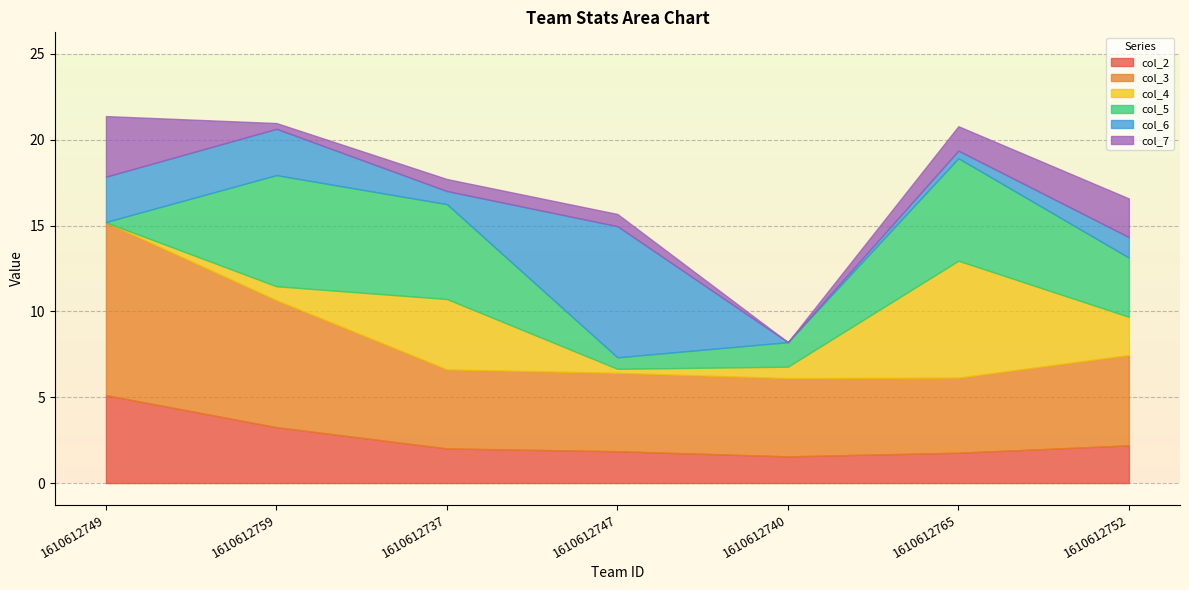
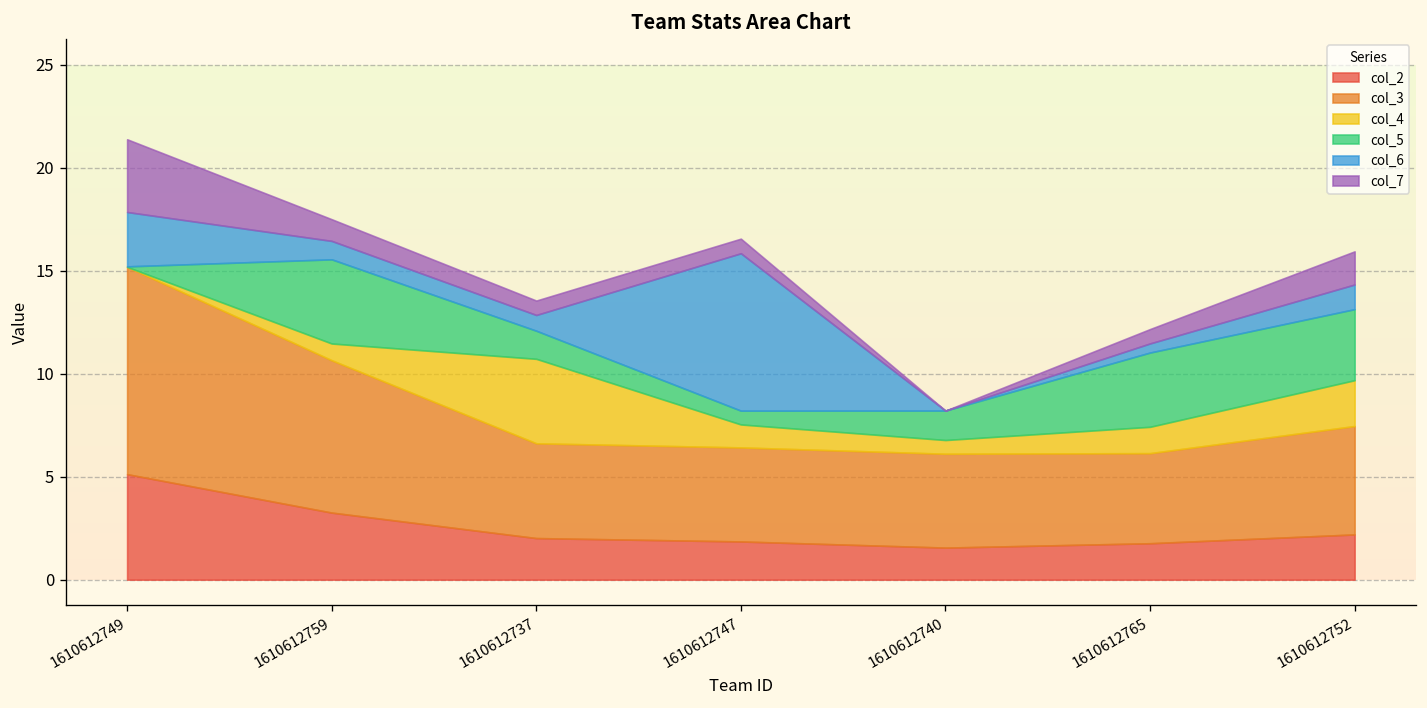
  {
    "col_4": {
      "1610612759": 0.8,
      "1610612737": 4.1,
-     "1610612747": 0.2,
+     "1610612747": 1.1,
      "1610612740": 0.7,
-     "1610612765": 6.8,
+     "1610612765": 1.3,
      "1610612752": 2.2
    },
    "col_5": {
-     "1610612759": 6.5,
-     "1610612737": 5.5,
+     "1610612759": 4.1,
+     "1610612737": 1.4,
      "1610612747": 0.7,
-     "1610612765": 6.0,
+     "1610612765": 3.6,
      "1610612752": 3.4
    },
    "col_6": {
      "1610612749": 2.6,
-     "1610612759": 2.7,
+     "1610612759": 0.9,
      "1610612737": 0.8,
      "1610612747": 7.6,
      "1610612765": 0.4,
      "1610612752": 1.2
    },
    "col_7": {
      "1610612749": 3.5,
-     "1610612759": 0.3,
+     "1610612759": 1.1,
      "1610612737": 0.7,
      "1610612747": 0.7,
-     "1610612765": 1.4,
-     "1610612752": 2.2
+     "1610612765": 0.7,
+     "1610612752": 1.6
    }
  }
